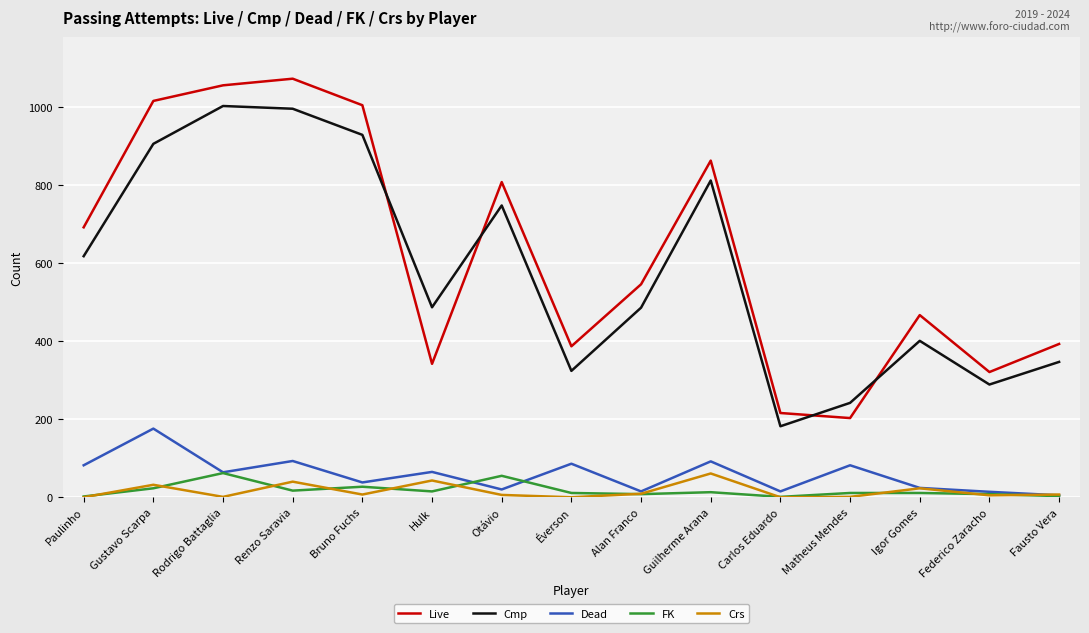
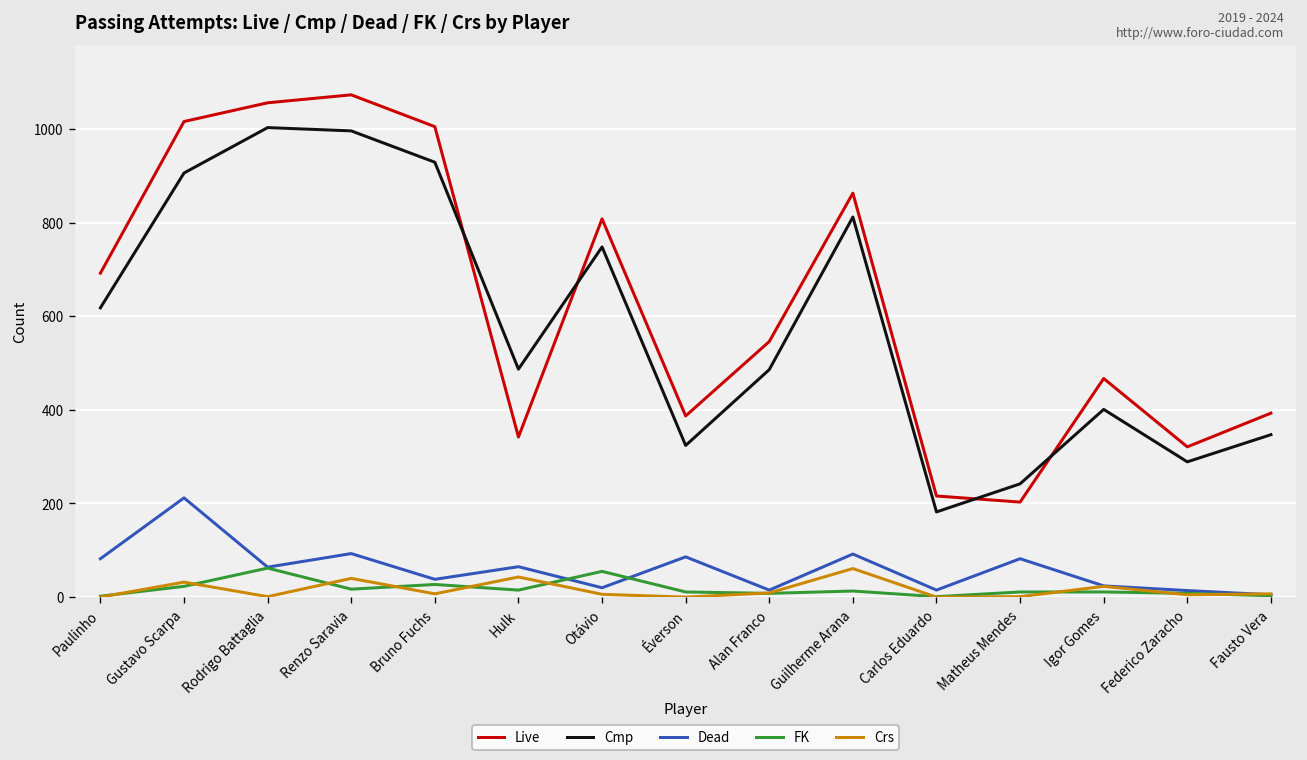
  {
    "Live": {
      "Paulinho": 690,
      "Gustavo Scarpa": 1020,
      "Rodrigo Battaglia": 1060,
      "Renzo Saravia": 1070,
      "Bruno Fuchs": 1010,
      "Hulk": 340,
      "Otávio": 810,
      "Éverson": 390,
      "Alan Franco": 550,
      "Guilherme Arana": 860,
      "Carlos Eduardo": 220,
      "Matheus Mendes": 200,
      "Igor Gomes": 470,
      "Federico Zaracho": 320,
      "Fausto Vera": 390
    },
    "Cmp": {
      "Paulinho": 620,
      "Gustavo Scarpa": 910,
      "Rodrigo Battaglia": 1000,
      "Renzo Saravia": 1000,
      "Bruno Fuchs": 930,
      "Hulk": 490,
      "Otávio": 750,
      "Éverson": 320,
      "Alan Franco": 490,
      "Guilherme Arana": 810,
      "Carlos Eduardo": 180,
      "Matheus Mendes": 240,
      "Igor Gomes": 400,
      "Federico Zaracho": 290,
      "Fausto Vera": 350
    },
    "Dead": {
      "Paulinho": 80,
-     "Gustavo Scarpa": 180,
+     "Gustavo Scarpa": 210,
      "Renzo Saravia": 90,
      "Bruno Fuchs": 40,
      "Hulk": 70,
      "Otávio": 20,
      "Éverson": 90,
      "Guilherme Arana": 90,
      "Carlos Eduardo": 20,
      "Matheus Mendes": 80
    },
    "FK": {
      "Gustavo Scarpa": 20,
      "Renzo Saravia": 20,
      "Bruno Fuchs": 30,
      "Hulk": 20,
      "Otávio": 60,
      "Éverson": 10,
      "Guilherme Arana": 10,
      "Matheus Mendes": 10,
      "Igor Gomes": 10
    },
    "Crs": {
      "Gustavo Scarpa": 30,
      "Rodrigo Battaglia": 0,
      "Renzo Saravia": 40,
      "Bruno Fuchs": 10,
      "Hulk": 40,
      "Otávio": 10,
      "Éverson": 0,
      "Guilherme Arana": 60,
      "Matheus Mendes": 0
    }
  }
